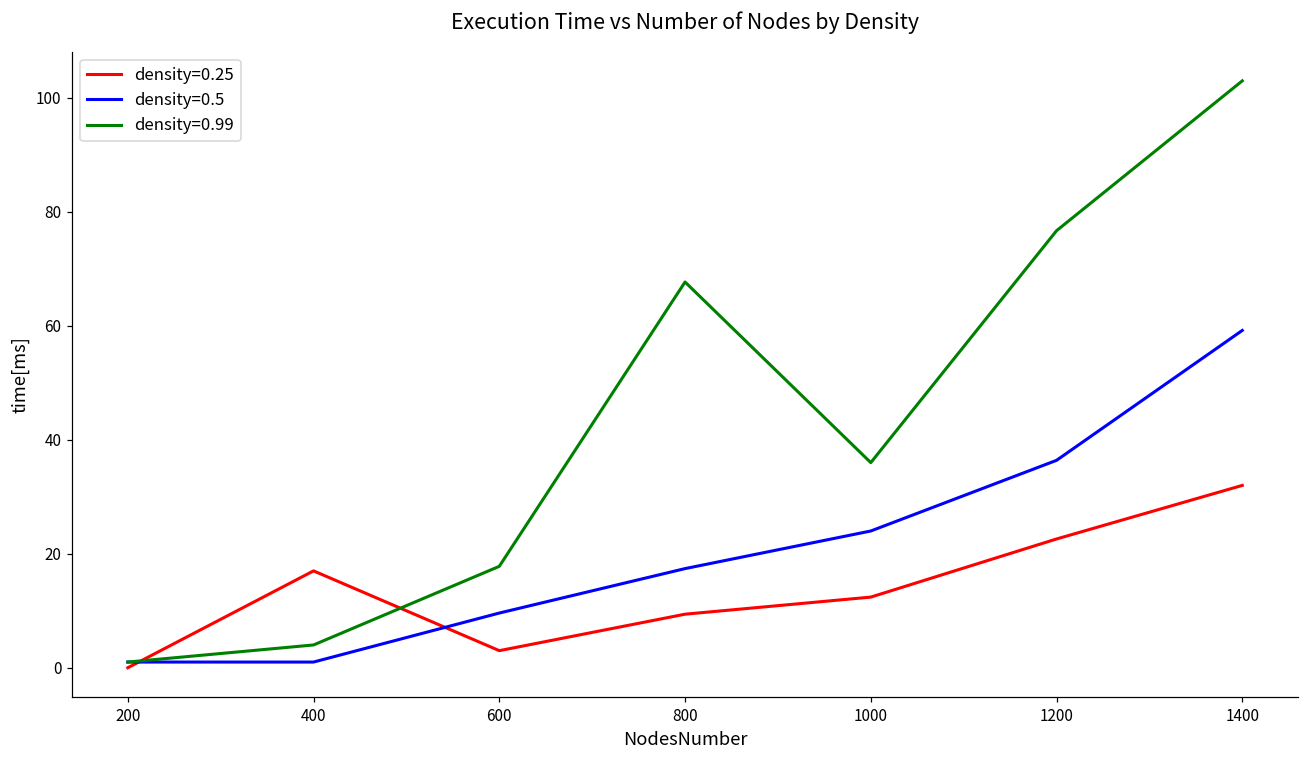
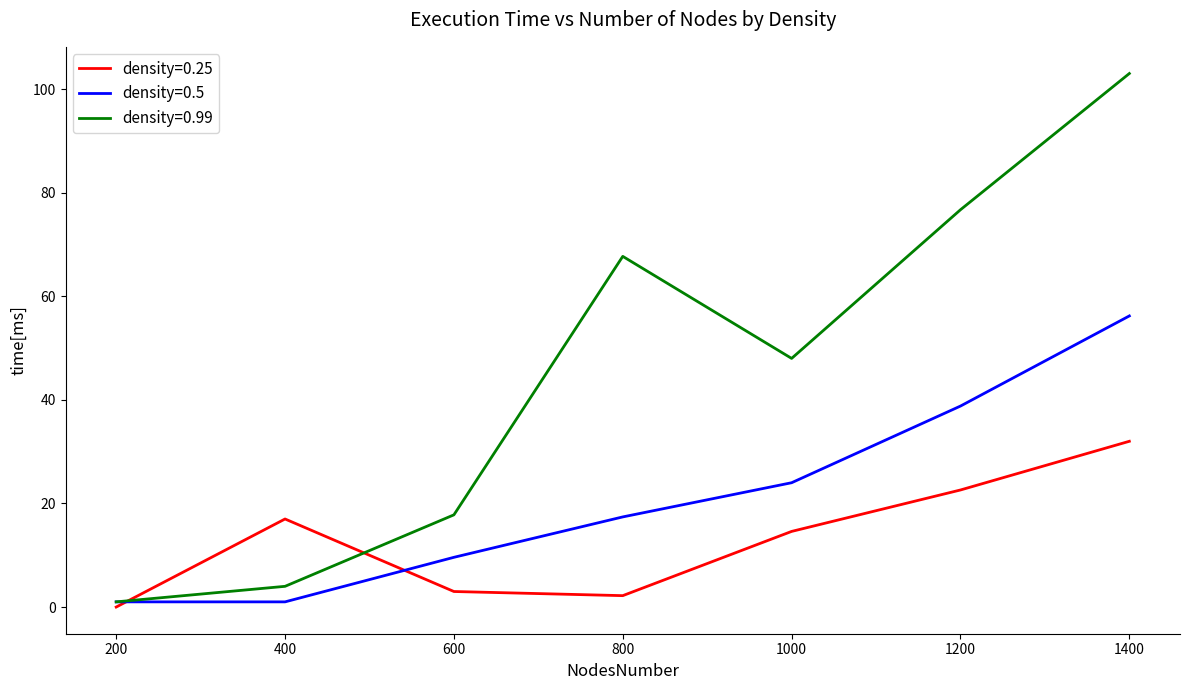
  {
    "density=0.25": {
      "200": 0,
      "400": 17,
      "600": 3,
-     "800": 9,
-     "1000": 12,
+     "800": 2,
+     "1000": 15,
      "1200": 23,
      "1400": 32
    },
    "density=0.5": {
      "400": 1,
      "600": 10,
      "800": 17,
      "1000": 24,
-     "1200": 36,
-     "1400": 59
+     "1200": 39,
+     "1400": 56
    },
    "density=0.99": {
      "400": 4,
      "600": 18,
      "800": 68,
-     "1000": 36,
+     "1000": 48,
      "1200": 77,
      "1400": 103
    }
  }
